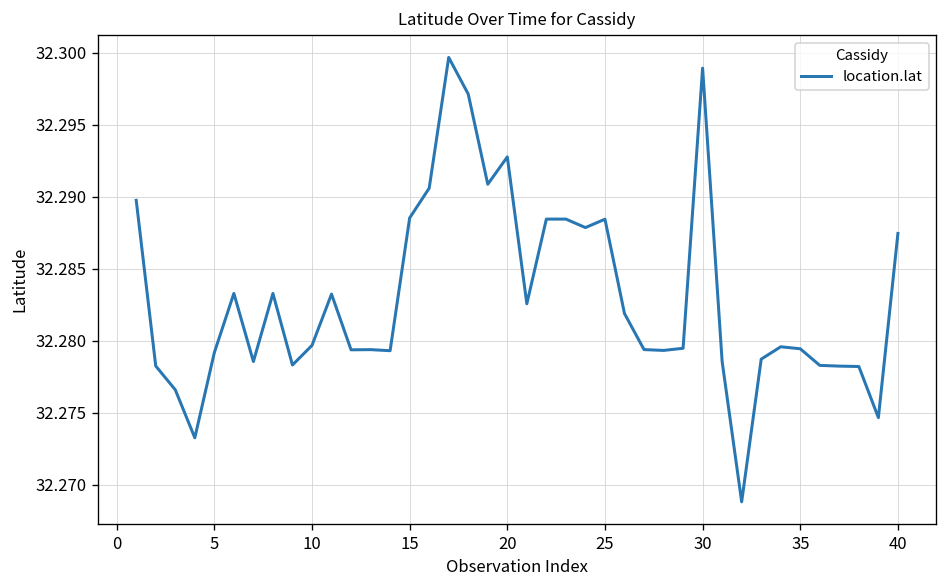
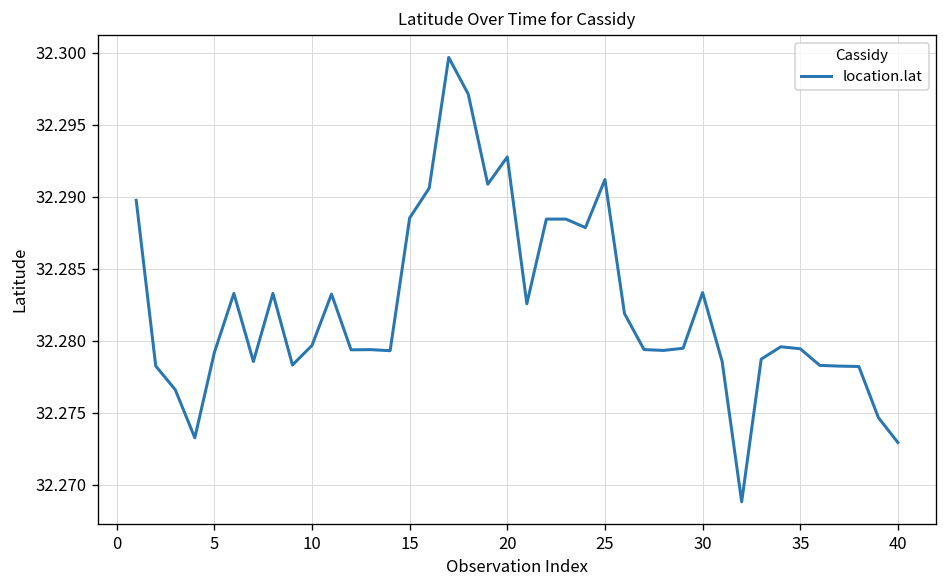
  {
    "5": 32.2792,
    "10": 32.2797,
    "15": 32.2885,
    "20": 32.2928,
-   "25": 32.2884,
-   "30": 32.2989,
+   "25": 32.2912,
+   "30": 32.2833,
    "35": 32.2794,
-   "40": 32.2874
+   "40": 32.2729
  }
